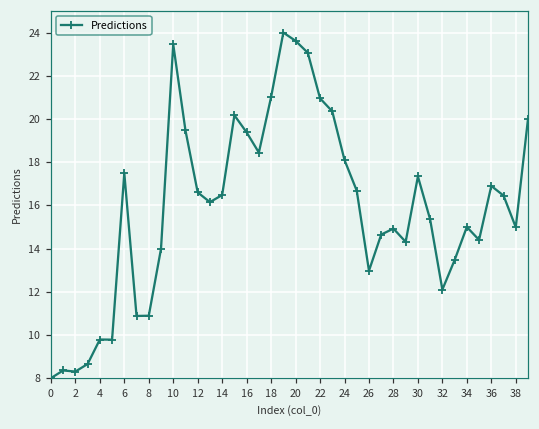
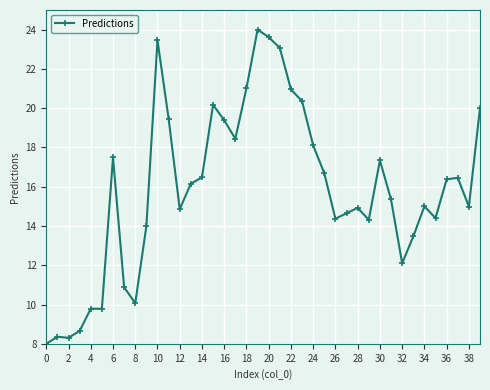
  {
    "0": 8.0,
    "2": 8.3,
    "4": 9.8,
    "6": 17.5,
-   "8": 10.9,
+   "8": 10.1,
    "10": 23.5,
-   "12": 16.6,
+   "12": 14.9,
    "14": 16.5,
    "16": 19.4,
    "18": 21.0,
    "20": 23.6,
    "22": 21.0,
    "24": 18.1,
-   "26": 13.0,
+   "26": 14.4,
    "28": 14.9,
    "30": 17.3,
    "32": 12.1,
    "34": 15.0,
-   "36": 16.9,
+   "36": 16.4,
    "38": 15.0
  }
